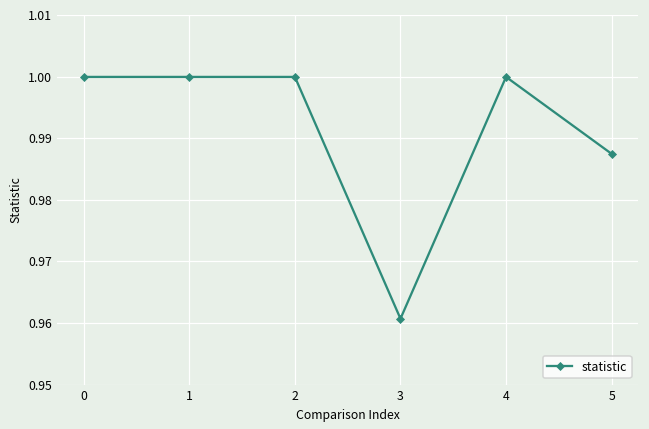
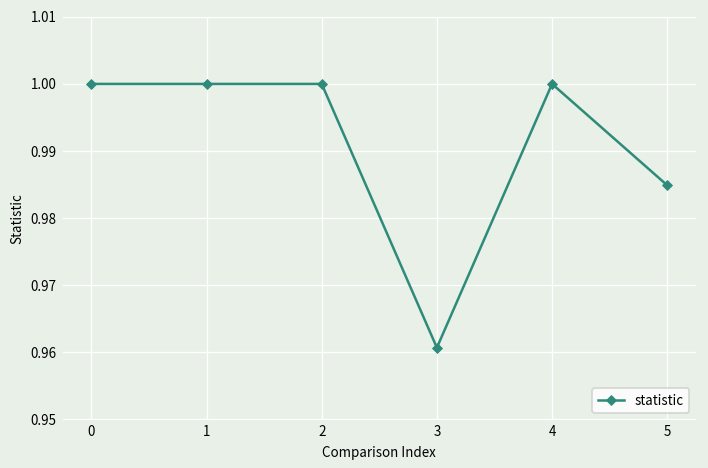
  {
    "0": 1.000,
    "1": 1.000,
    "2": 1.000,
    "3": 0.961,
    "4": 1.000,
-   "5": 0.988
+   "5": 0.985
  }
